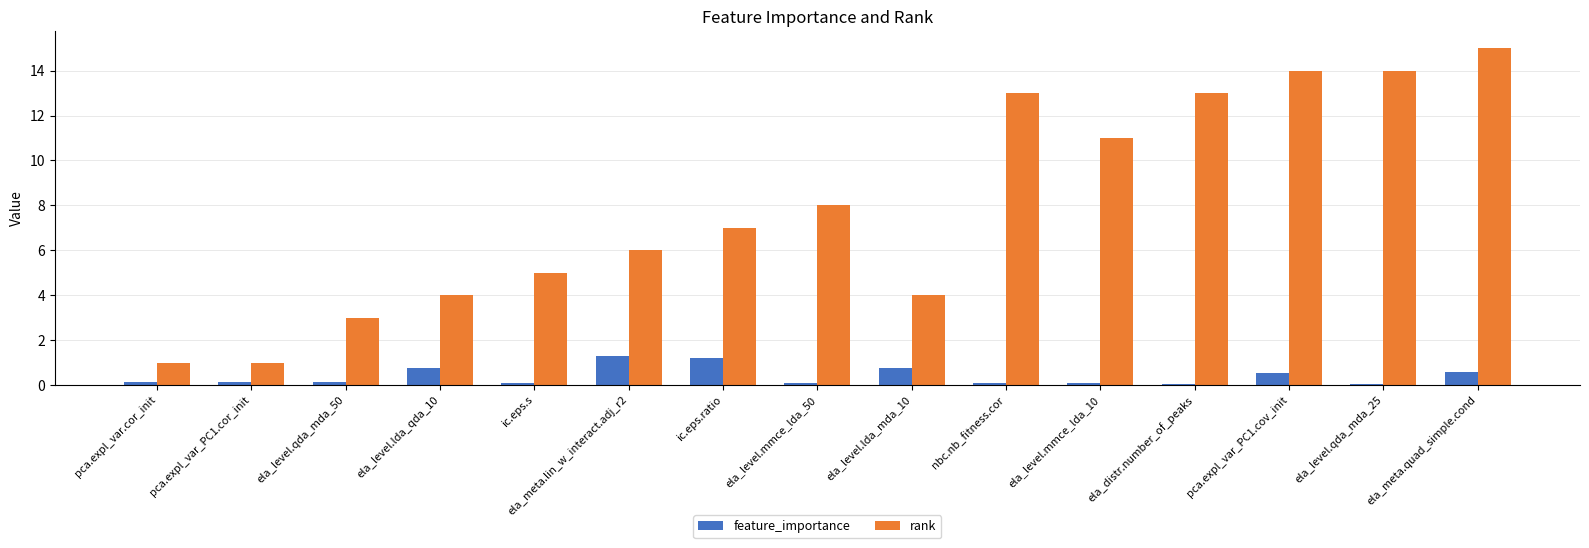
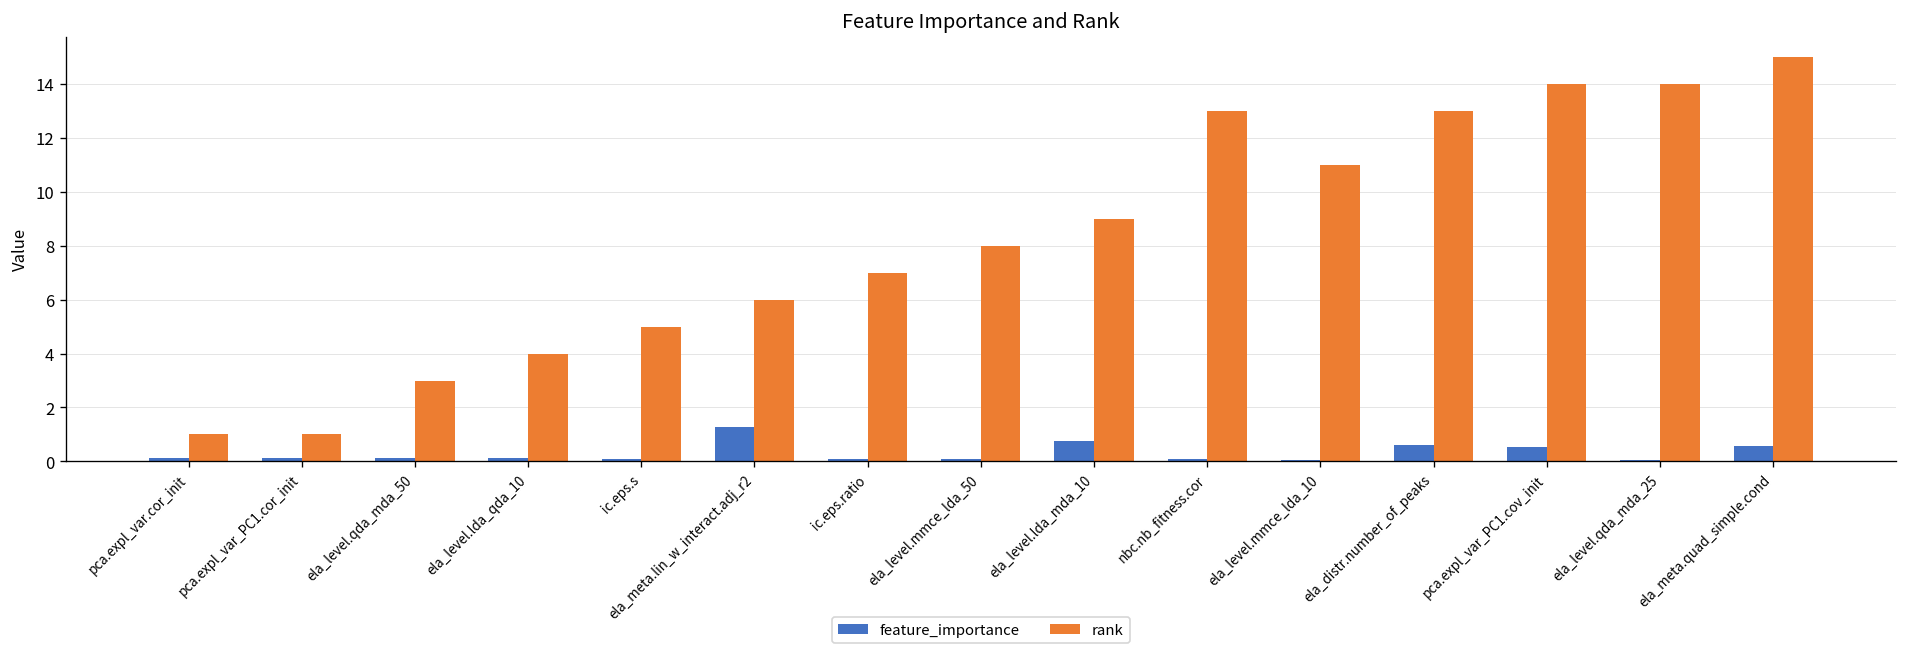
  {
    "feature_importance": {
      "pca.expl_var.cor_init": 0.1,
      "pca.expl_var_PC1.cor_init": 0.1,
      "ela_level.qda_mda_50": 0.1,
-     "ela_level.lda_qda_10": 0.8,
+     "ela_level.lda_qda_10": 0.1,
      "ela_meta.lin_w_interact.adj_r2": 1.3,
-     "ic.eps.ratio": 1.2,
+     "ic.eps.ratio": 0.1,
      "ela_level.lda_mda_10": 0.8,
-     "ela_distr.number_of_peaks": 0.1,
+     "ela_distr.number_of_peaks": 0.6,
      "pca.expl_var_PC1.cov_init": 0.5,
      "ela_meta.quad_simple.cond": 0.6
    },
    "rank": {
      "pca.expl_var.cor_init": 1,
      "pca.expl_var_PC1.cor_init": 1,
      "ela_level.qda_mda_50": 3,
      "ela_level.lda_qda_10": 4,
      "ic.eps.s": 5,
      "ela_meta.lin_w_interact.adj_r2": 6,
      "ic.eps.ratio": 7,
      "ela_level.mmce_lda_50": 8,
-     "ela_level.lda_mda_10": 4,
+     "ela_level.lda_mda_10": 9,
      "nbc.nb_fitness.cor": 13,
      "ela_level.mmce_lda_10": 11,
      "ela_distr.number_of_peaks": 13,
      "pca.expl_var_PC1.cov_init": 14,
      "ela_level.qda_mda_25": 14,
      "ela_meta.quad_simple.cond": 15
    }
  }
